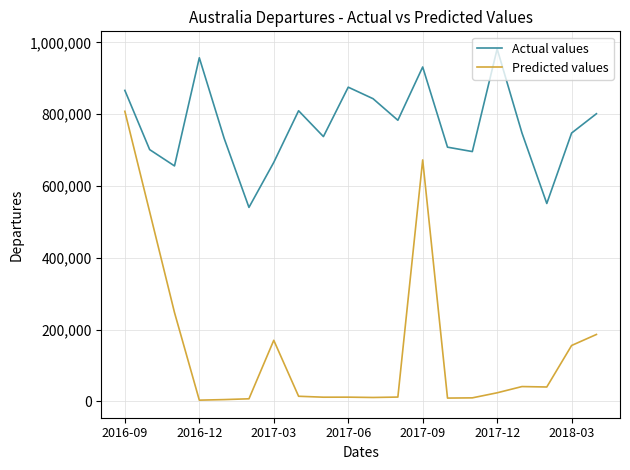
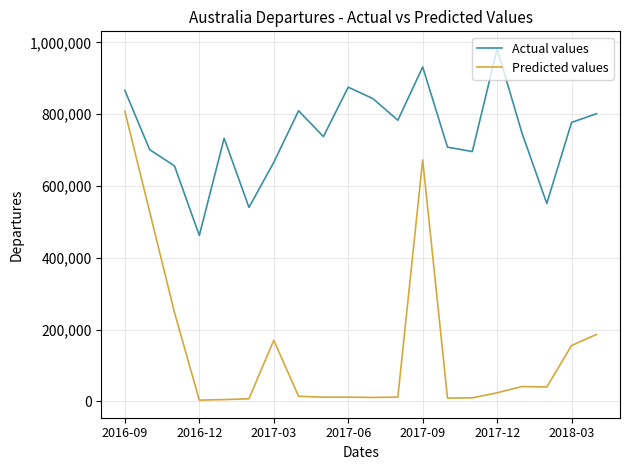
  {
    "Actual values": {
      "2016-09": "870,000",
-     "2016-12": "960,000",
+     "2016-12": "460,000",
      "2017-03": "670,000",
      "2017-06": "880,000",
      "2017-09": "930,000",
-     "2018-03": "750,000"
+     "2018-03": "780,000"
    },
    "Predicted values": {
      "2016-09": "810,000",
      "2016-12": "0",
      "2017-03": "170,000",
      "2017-06": "10,000",
      "2017-09": "670,000",
      "2017-12": "20,000",
      "2018-03": "160,000"
    }
  }
